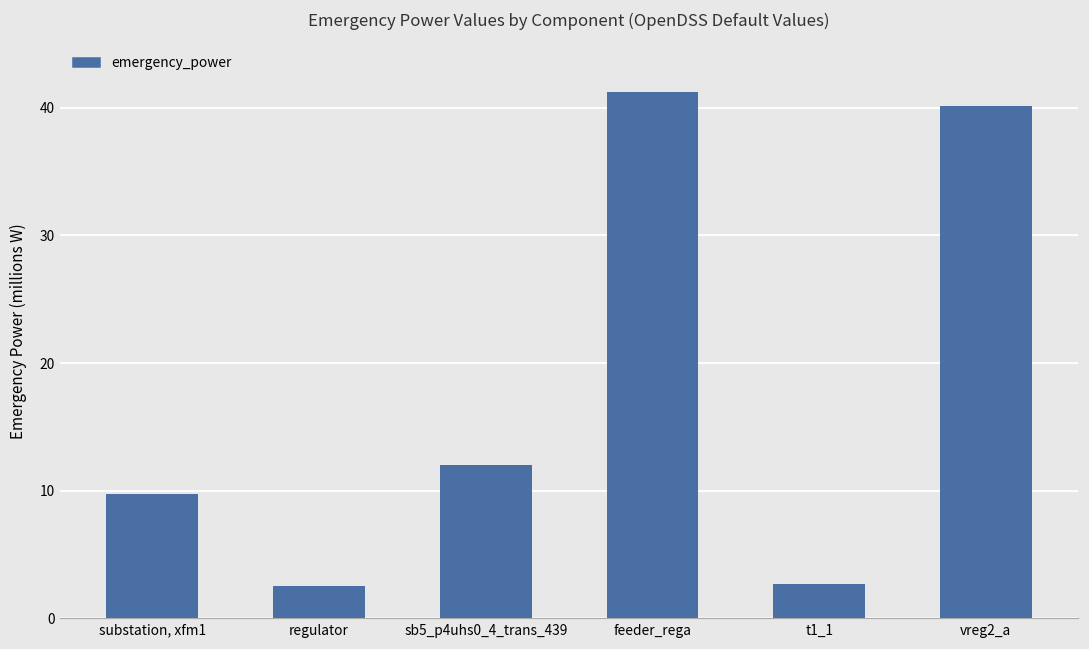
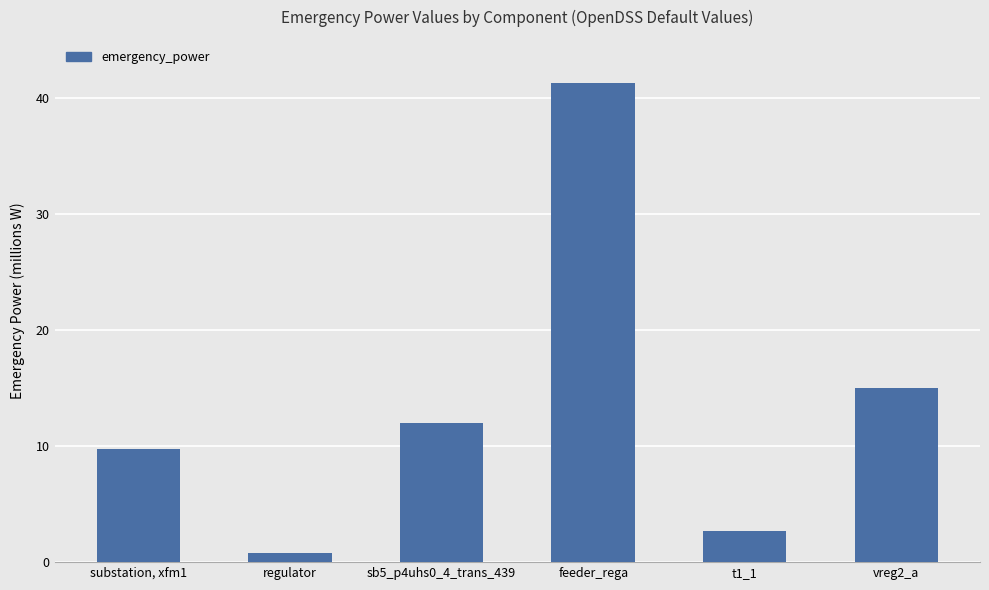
  {
    "substation, xfm1": 9.7,
-   "regulator": 2.5,
+   "regulator": 0.7,
    "sb5_p4uhs0_4_trans_439": 12.0,
    "feeder_rega": 41.3,
    "t1_1": 2.7,
-   "vreg2_a": 40.1
+   "vreg2_a": 15.0
  }
